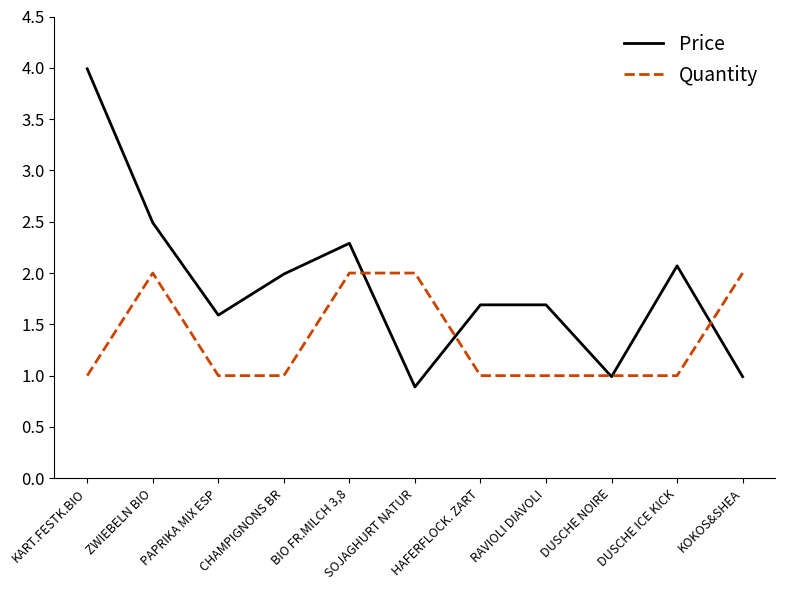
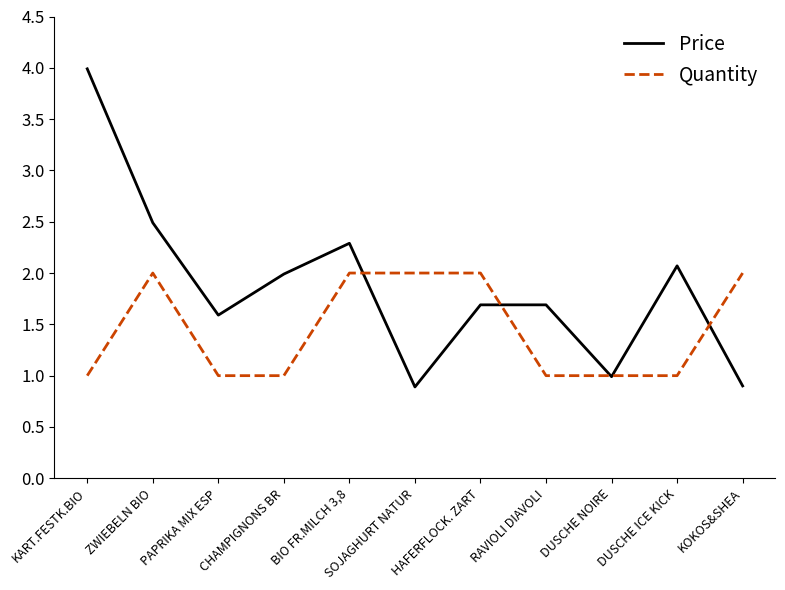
  {
    "Price": {
      "KART.FESTK.BIO": 3.99,
      "ZWIEBELN BIO": 2.49,
      "PAPRIKA MIX ESP": 1.59,
      "CHAMPIGNONS BR": 1.99,
      "BIO FR.MILCH 3,8": 2.29,
      "SOJAGHURT NATUR": 0.89,
      "HAFERFLOCK. ZART": 1.69,
      "RAVIOLI DIAVOLI": 1.69,
      "DUSCHE ICE KICK": 2.07,
-     "KOKOS&SHEA": 0.99
+     "KOKOS&SHEA": 0.90
    },
    "Quantity": {
      "KART.FESTK.BIO": 1,
      "ZWIEBELN BIO": 2,
      "PAPRIKA MIX ESP": 1,
      "CHAMPIGNONS BR": 1,
      "BIO FR.MILCH 3,8": 2,
      "SOJAGHURT NATUR": 2,
-     "HAFERFLOCK. ZART": 1,
+     "HAFERFLOCK. ZART": 2,
      "RAVIOLI DIAVOLI": 1,
      "DUSCHE ICE KICK": 1,
      "KOKOS&SHEA": 2
    }
  }
